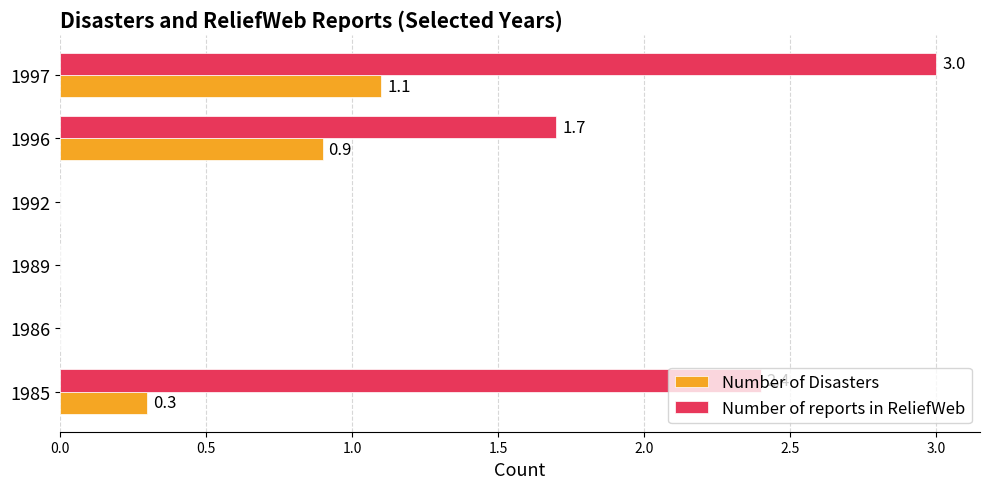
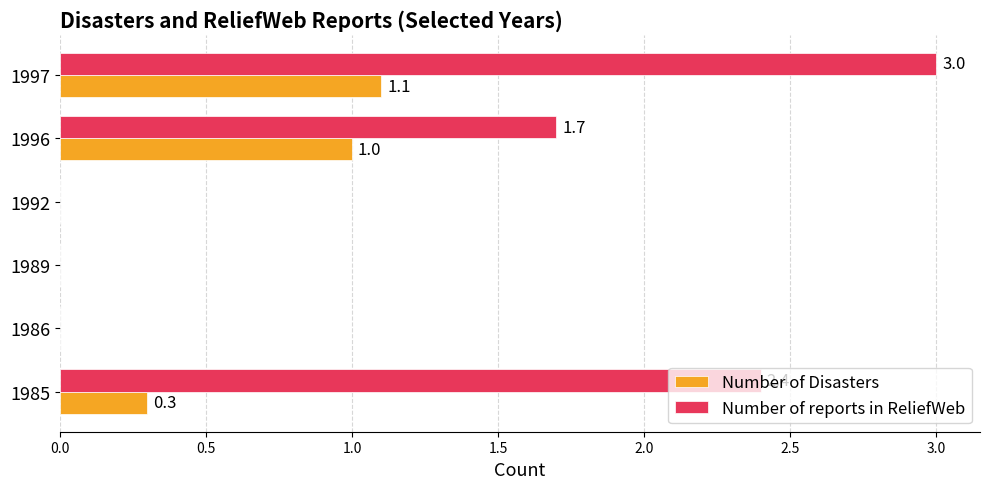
  {
    "Number of Disasters": {
      "1997": 1.1,
-     "1996": 0.9,
+     "1996": 1.0,
      "1985": 0.3
    },
    "Number of reports in ReliefWeb": {
      "1997": 3.0,
      "1996": 1.7
    }
  }
